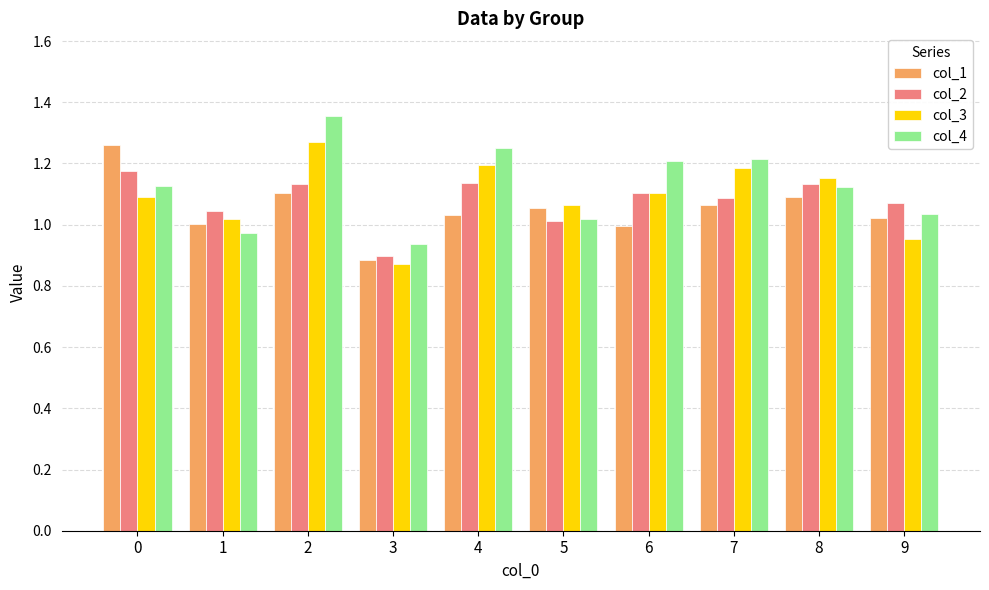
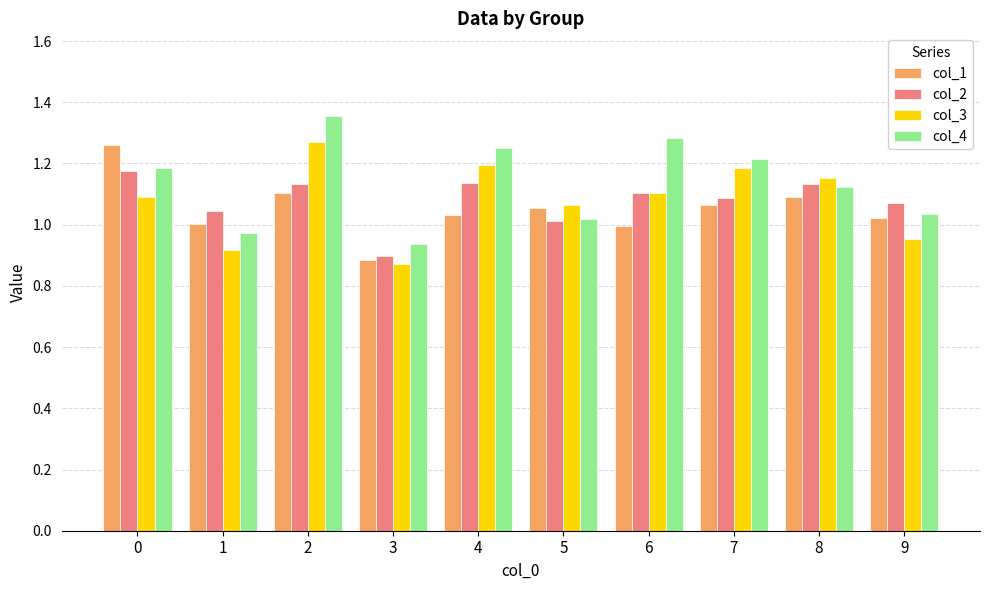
  {
    "col_3": {
      "0": 1.09,
-     "1": 1.02,
+     "1": 0.92,
      "2": 1.27,
      "3": 0.87,
      "4": 1.19,
      "5": 1.07,
      "6": 1.10,
      "7": 1.19,
      "8": 1.15,
      "9": 0.95
    },
    "col_4": {
-     "0": 1.13,
+     "0": 1.18,
      "1": 0.97,
      "2": 1.35,
      "3": 0.94,
      "4": 1.25,
      "5": 1.02,
-     "6": 1.21,
+     "6": 1.28,
      "7": 1.21,
      "8": 1.12,
      "9": 1.04
    }
  }
